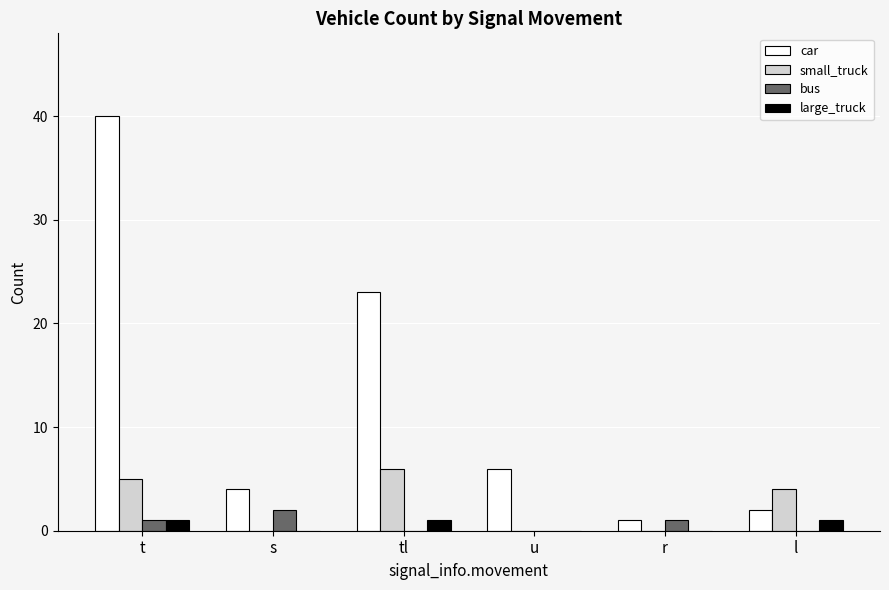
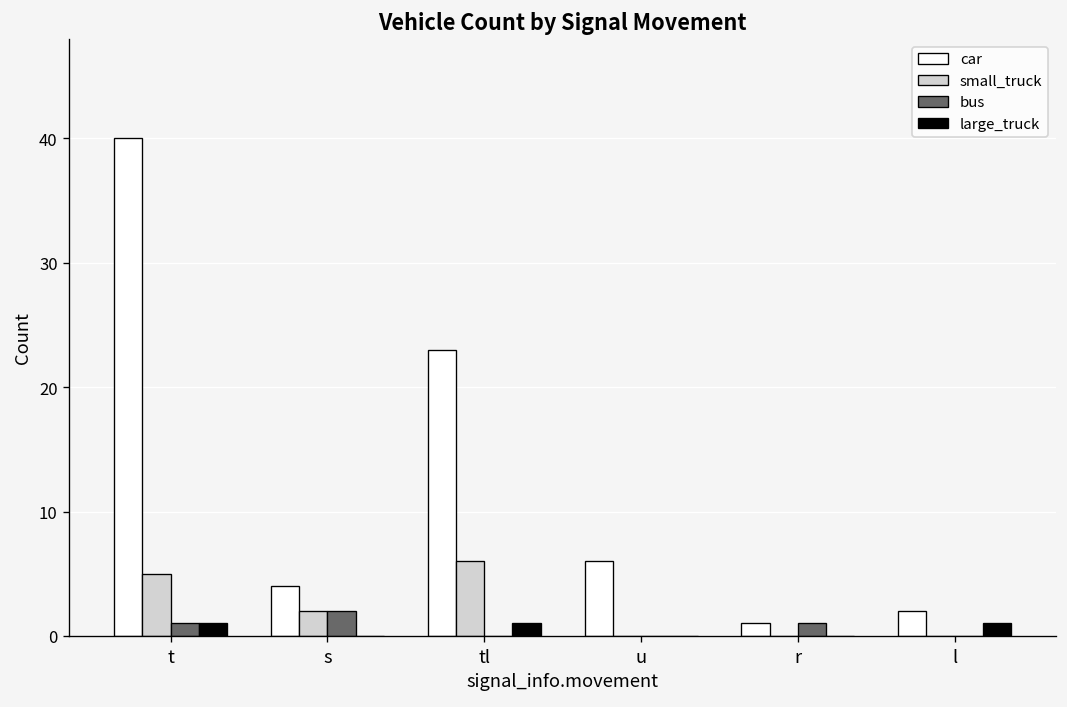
  {
    "car": {
      "t": 40,
      "s": 4,
      "tl": 23,
      "u": 6,
      "r": 1,
      "l": 2
    },
    "small_truck": {
      "t": 5,
-     "s": 0,
+     "s": 2,
      "tl": 6,
      "u": 0,
      "r": 0,
-     "l": 4
+     "l": 0
    },
    "bus": {
      "t": 1,
      "s": 2,
      "tl": 0,
      "u": 0,
      "r": 1,
      "l": 0
    },
    "large_truck": {
      "t": 1,
      "s": 0,
      "tl": 1,
      "u": 0,
      "r": 0,
      "l": 1
    }
  }
